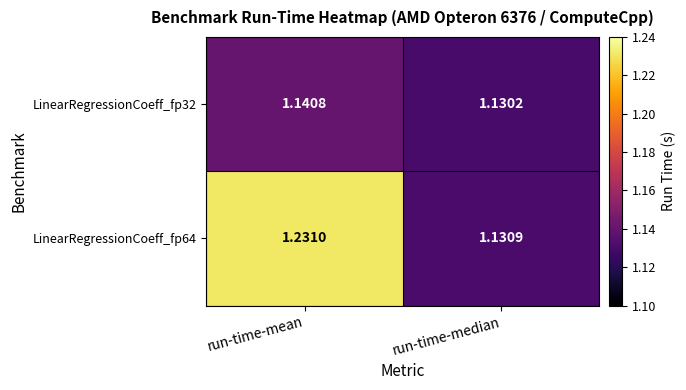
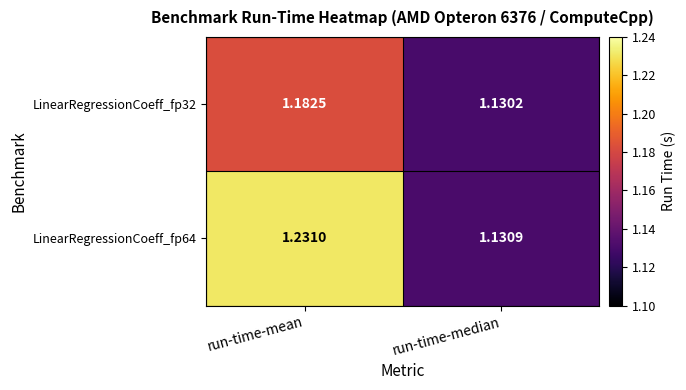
  {
    "LinearRegressionCoeff_fp32": {
-     "run-time-mean": 1.1408,
+     "run-time-mean": 1.1825,
      "run-time-median": 1.1302
    },
    "LinearRegressionCoeff_fp64": {
      "run-time-mean": 1.2310,
      "run-time-median": 1.1309
    }
  }
